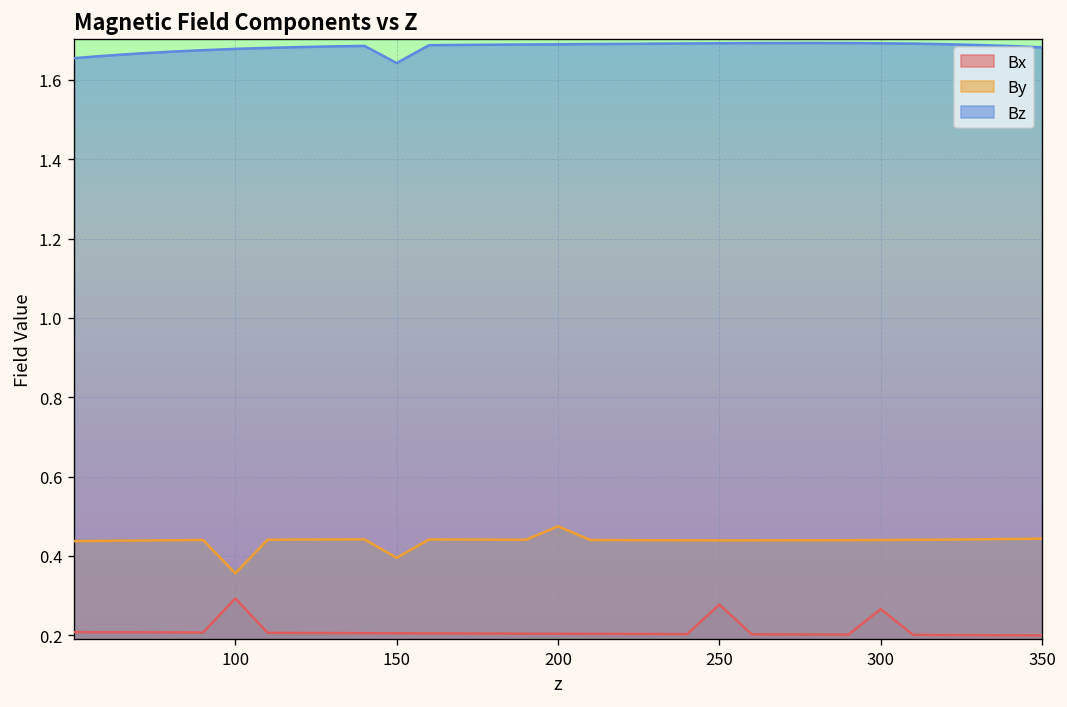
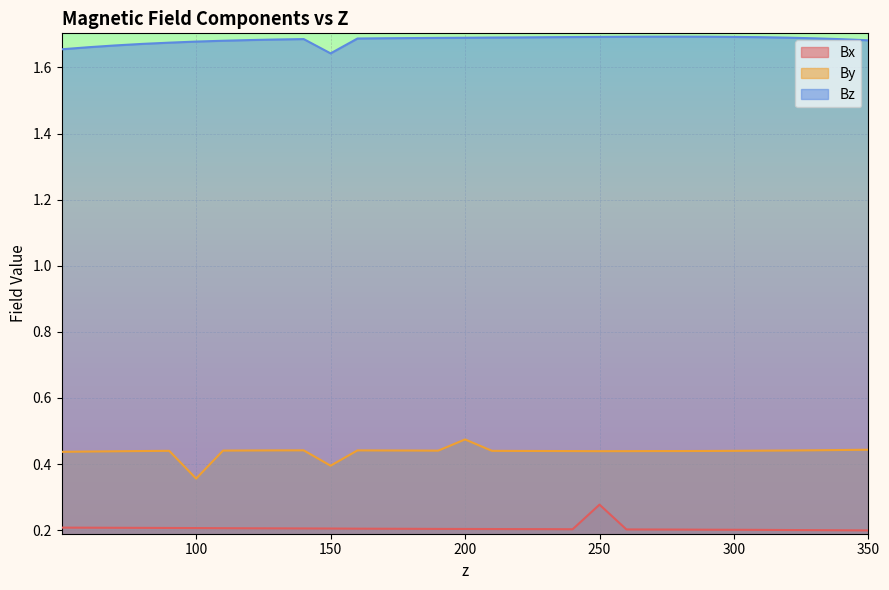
  {
    "Bx": {
-     "100": 0.29,
+     "100": 0.21,
      "150": 0.20,
      "200": 0.20,
      "250": 0.28,
-     "300": 0.27,
+     "300": 0.20,
      "350": 0.20
    },
    "By": {
      "100": 0.36,
      "150": 0.40,
      "200": 0.47,
      "250": 0.44,
      "300": 0.44,
      "350": 0.44
    },
    "Bz": {
      "100": 1.68,
      "150": 1.64,
      "200": 1.69,
      "250": 1.69,
      "300": 1.69,
      "350": 1.68
    }
  }
